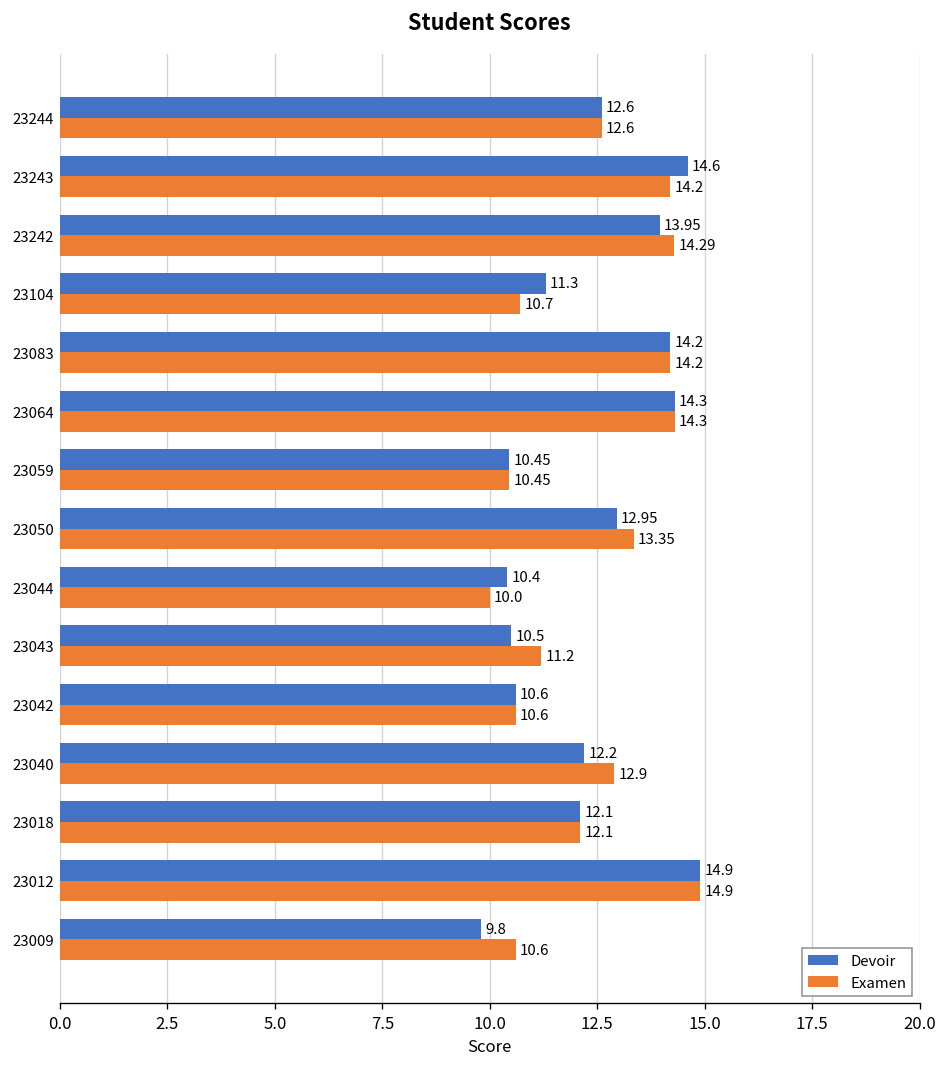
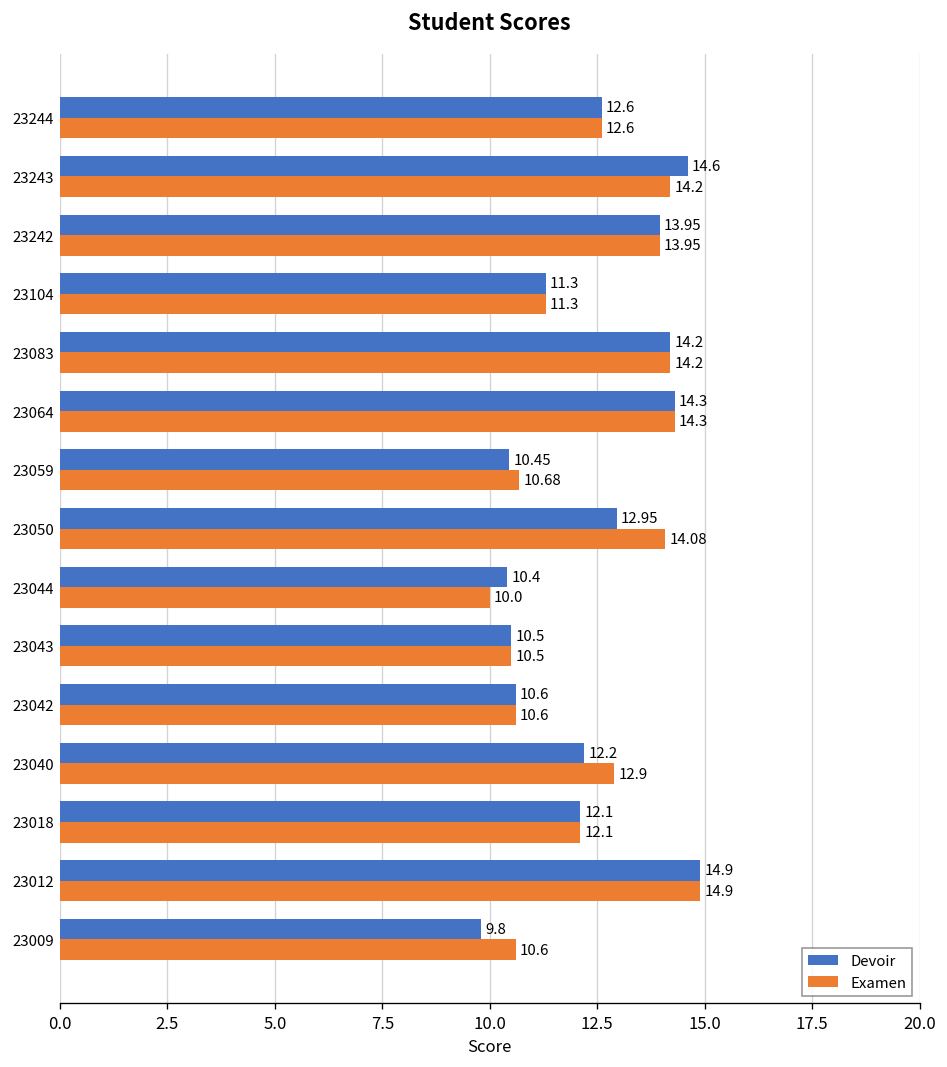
  {
    "Devoir": {
      "23244": 12.6,
      "23243": 14.6,
      "23242": 13.95,
      "23104": 11.3,
      "23083": 14.2,
      "23064": 14.3,
      "23059": 10.45,
      "23050": 12.95,
      "23044": 10.4,
      "23043": 10.5,
      "23042": 10.6,
      "23040": 12.2,
      "23018": 12.1,
      "23012": 14.9,
      "23009": 9.8
    },
    "Examen": {
      "23244": 12.6,
      "23243": 14.2,
-     "23242": 14.29,
-     "23104": 10.7,
+     "23242": 13.95,
+     "23104": 11.3,
      "23083": 14.2,
      "23064": 14.3,
-     "23059": 10.45,
-     "23050": 13.35,
+     "23059": 10.68,
+     "23050": 14.08,
      "23044": 10.0,
-     "23043": 11.2,
+     "23043": 10.5,
      "23042": 10.6,
      "23040": 12.9,
      "23018": 12.1,
      "23012": 14.9,
      "23009": 10.6
    }
  }
